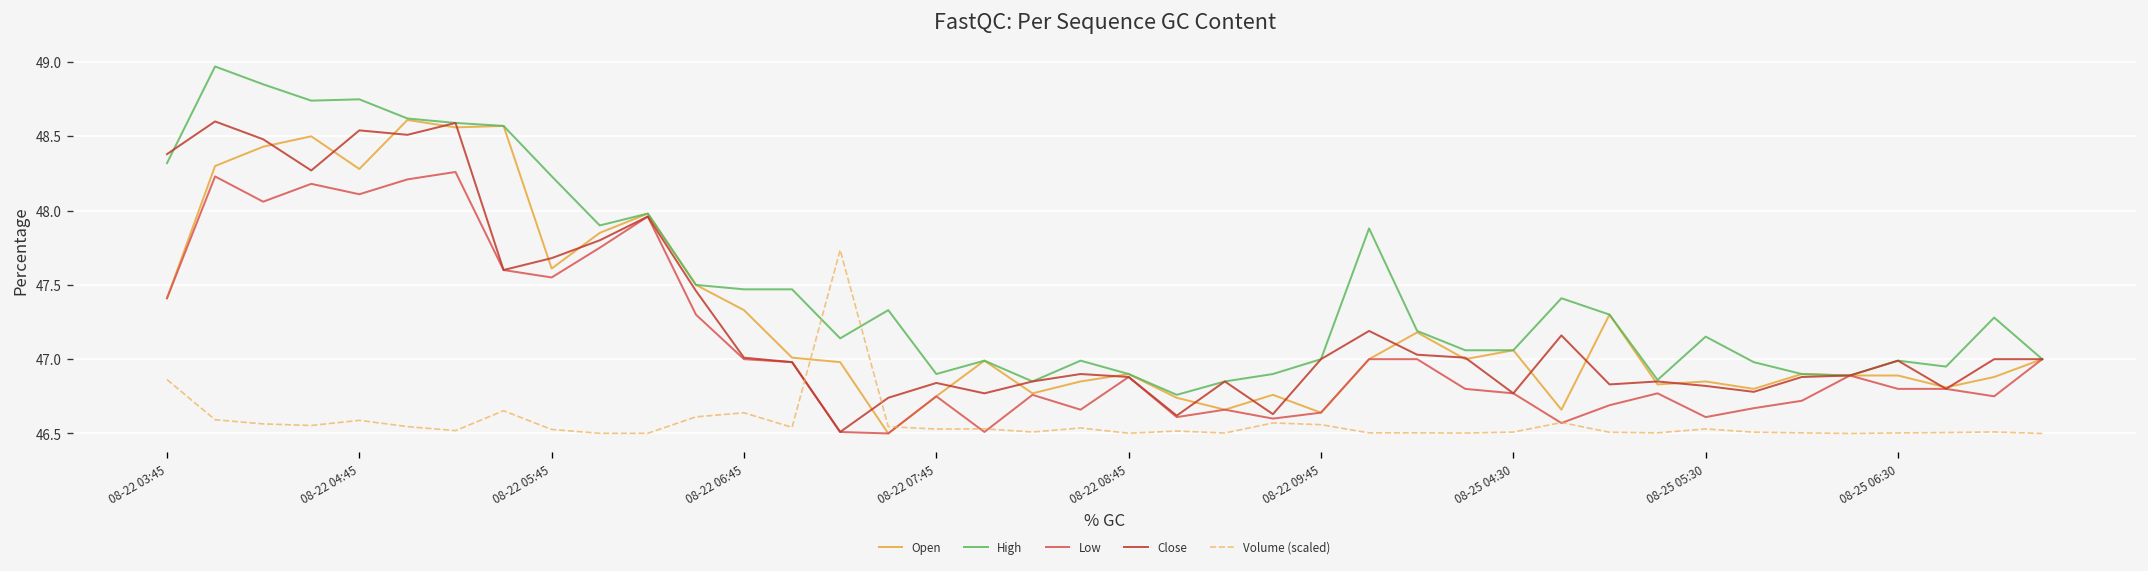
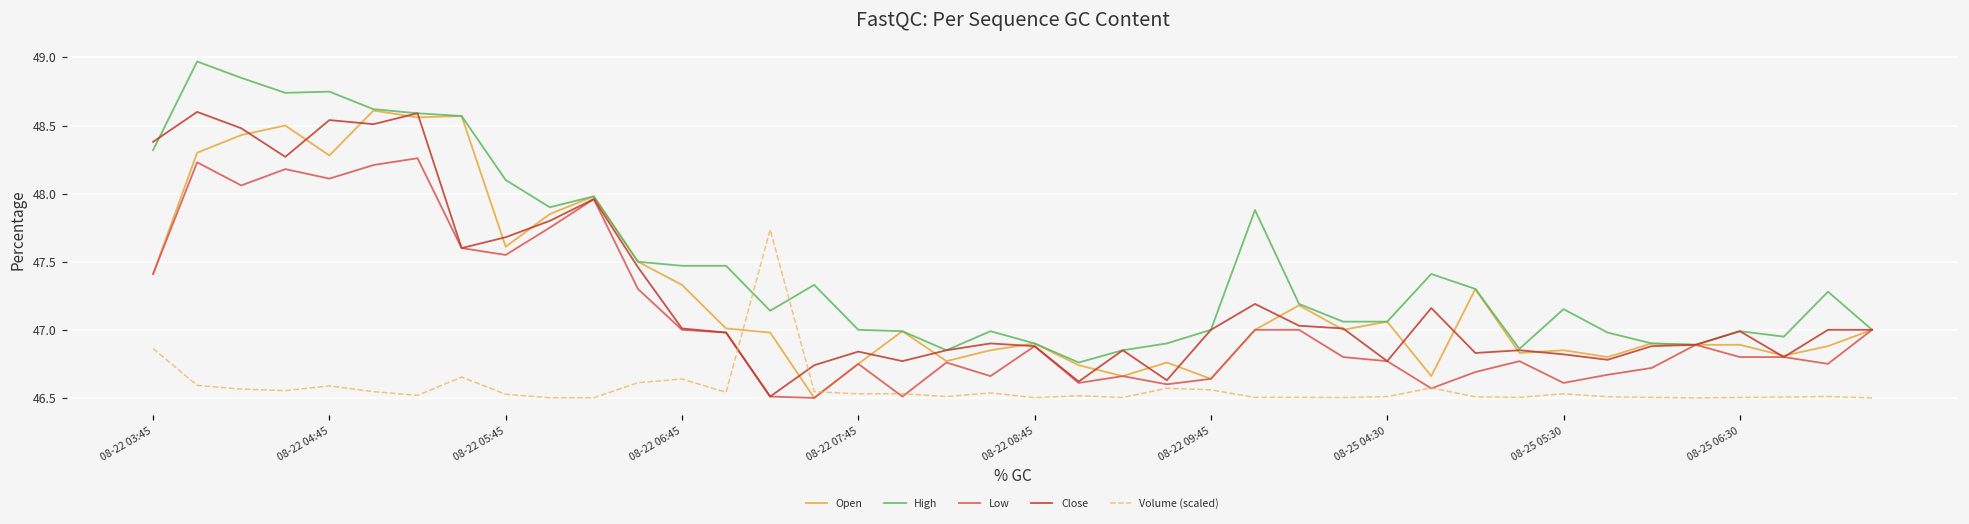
  {
    "High": {
      "08-22 03:45": 48.32,
      "08-22 04:45": 48.75,
-     "08-22 05:45": 48.23,
+     "08-22 05:45": 48.10,
      "08-22 06:45": 47.47,
-     "08-22 07:45": 46.9,
+     "08-22 07:45": 47.0,
      "08-25 05:30": 47.15
    }
  }
